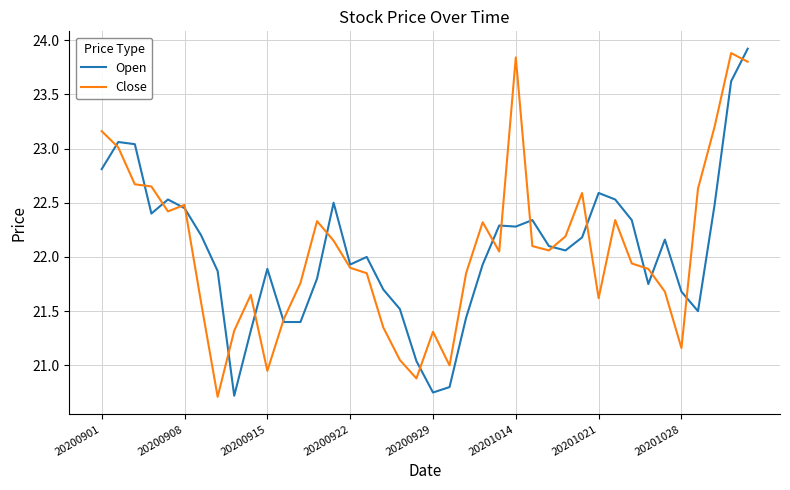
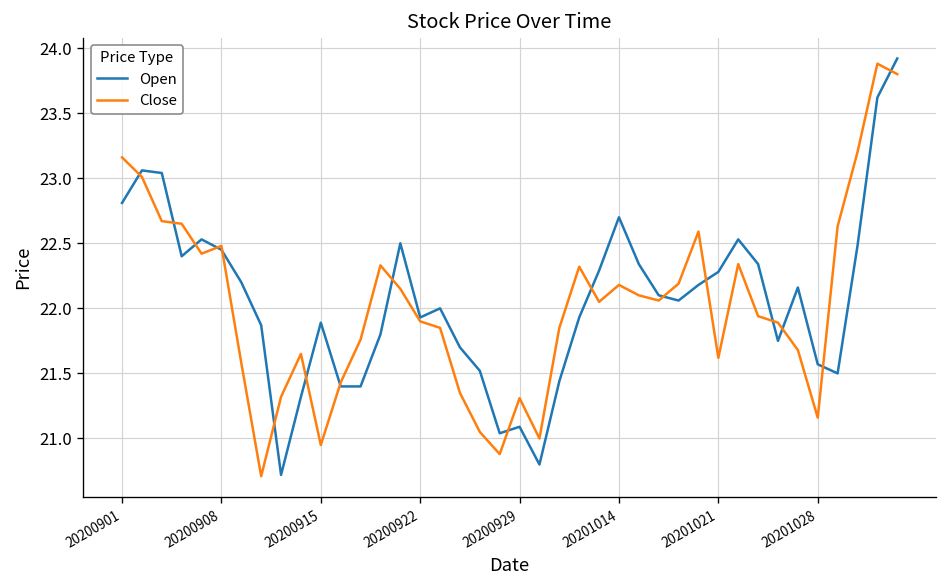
  {
    "Open": {
      "20200901": 22.81,
      "20200908": 22.45,
      "20200915": 21.89,
      "20200922": 21.93,
-     "20200929": 20.75,
-     "20201014": 22.28,
-     "20201021": 22.59,
-     "20201028": 21.68
+     "20200929": 21.09,
+     "20201014": 22.70,
+     "20201021": 22.28,
+     "20201028": 21.57
    },
    "Close": {
      "20200901": 23.16,
      "20200908": 22.48,
      "20200915": 20.95,
      "20200922": 21.90,
      "20200929": 21.31,
-     "20201014": 23.84,
+     "20201014": 22.18,
      "20201021": 21.62,
      "20201028": 21.16
    }
  }
